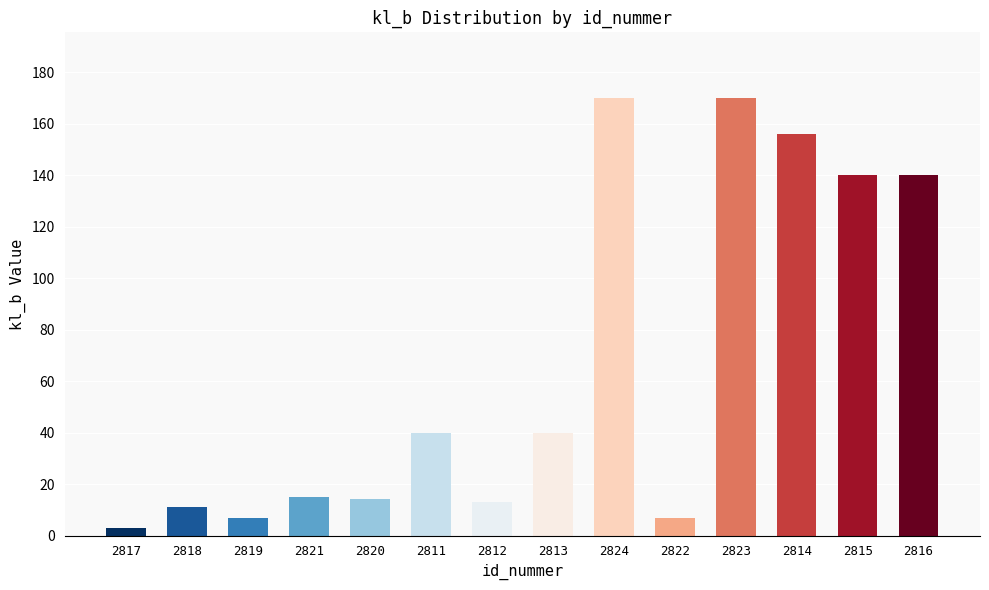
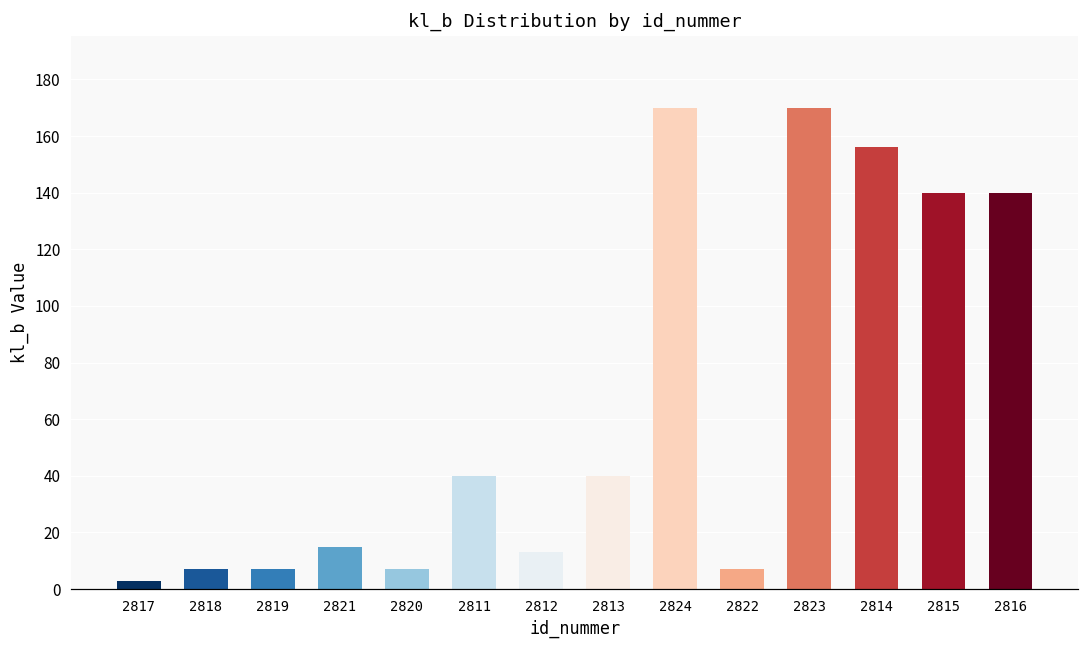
  {
    "2817": 3,
-   "2818": 11,
+   "2818": 7,
    "2819": 7,
    "2821": 15,
-   "2820": 14,
+   "2820": 7,
    "2811": 40,
    "2812": 13,
    "2813": 40,
    "2824": 170,
    "2822": 7,
    "2823": 170,
    "2814": 156,
    "2815": 140,
    "2816": 140
  }
